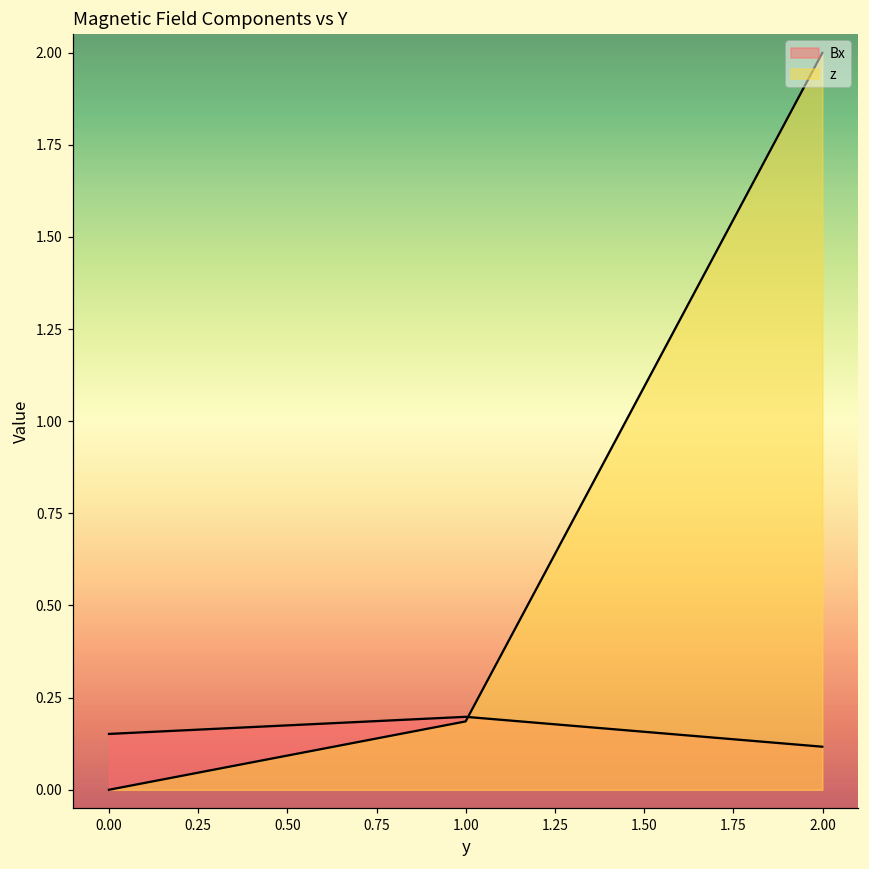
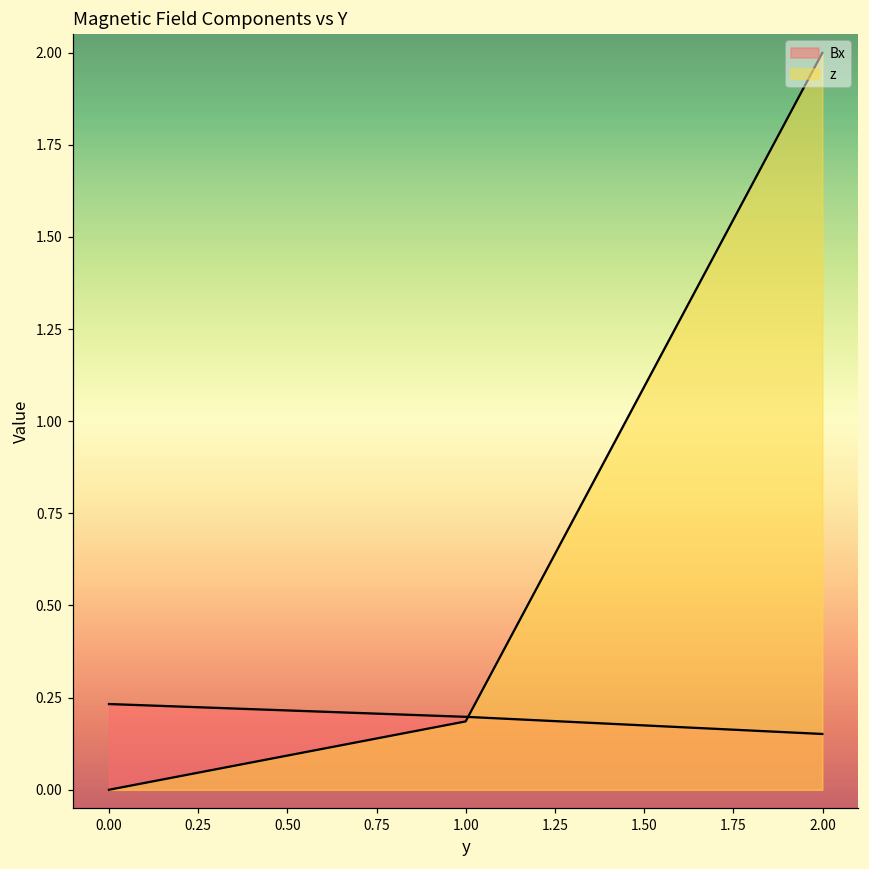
  {
    "Bx": {
-     "0.00": 0.15,
+     "0.00": 0.23,
      "1.00": 0.20,
-     "2.00": 0.12
+     "2.00": 0.15
    },
    "z": {
      "0.00": 0.00,
      "1.00": 0.19
    }
  }
